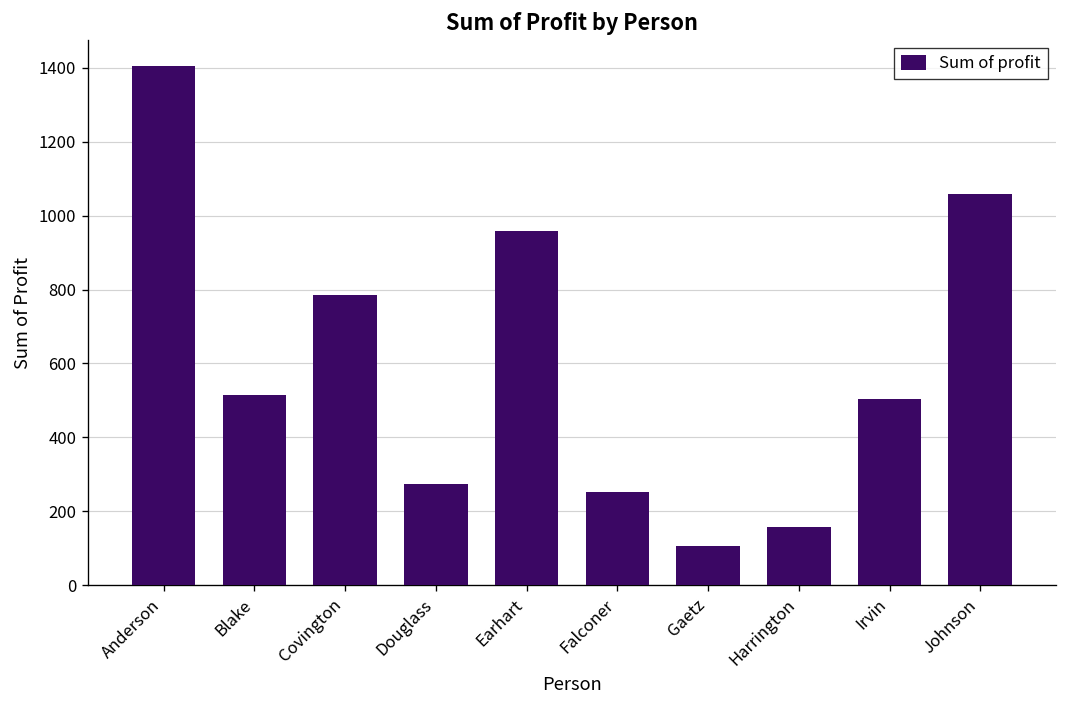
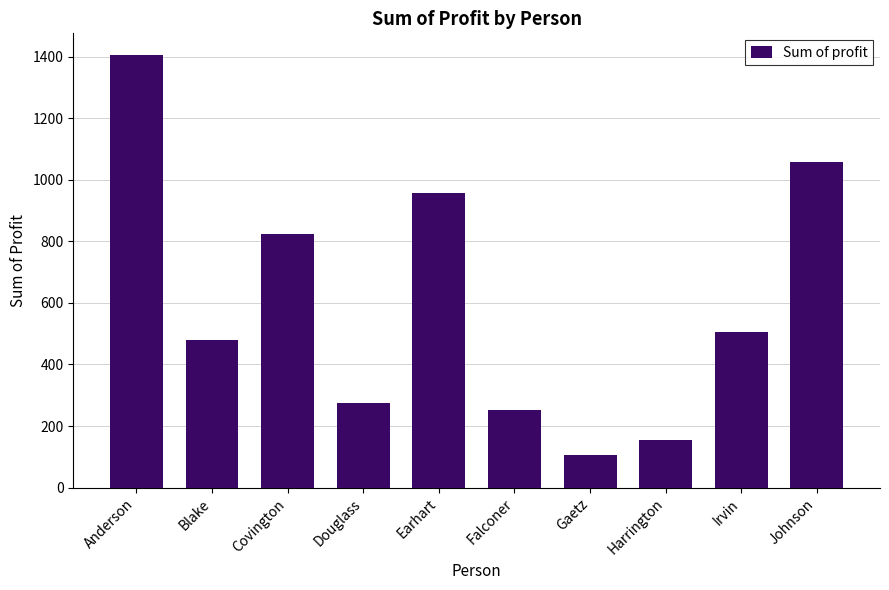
  {
    "Anderson": 1410,
-   "Blake": 510,
-   "Covington": 790,
+   "Blake": 480,
+   "Covington": 820,
    "Douglass": 270,
    "Earhart": 960,
    "Falconer": 250,
    "Gaetz": 110,
    "Harrington": 160,
    "Irvin": 500,
    "Johnson": 1060
  }
